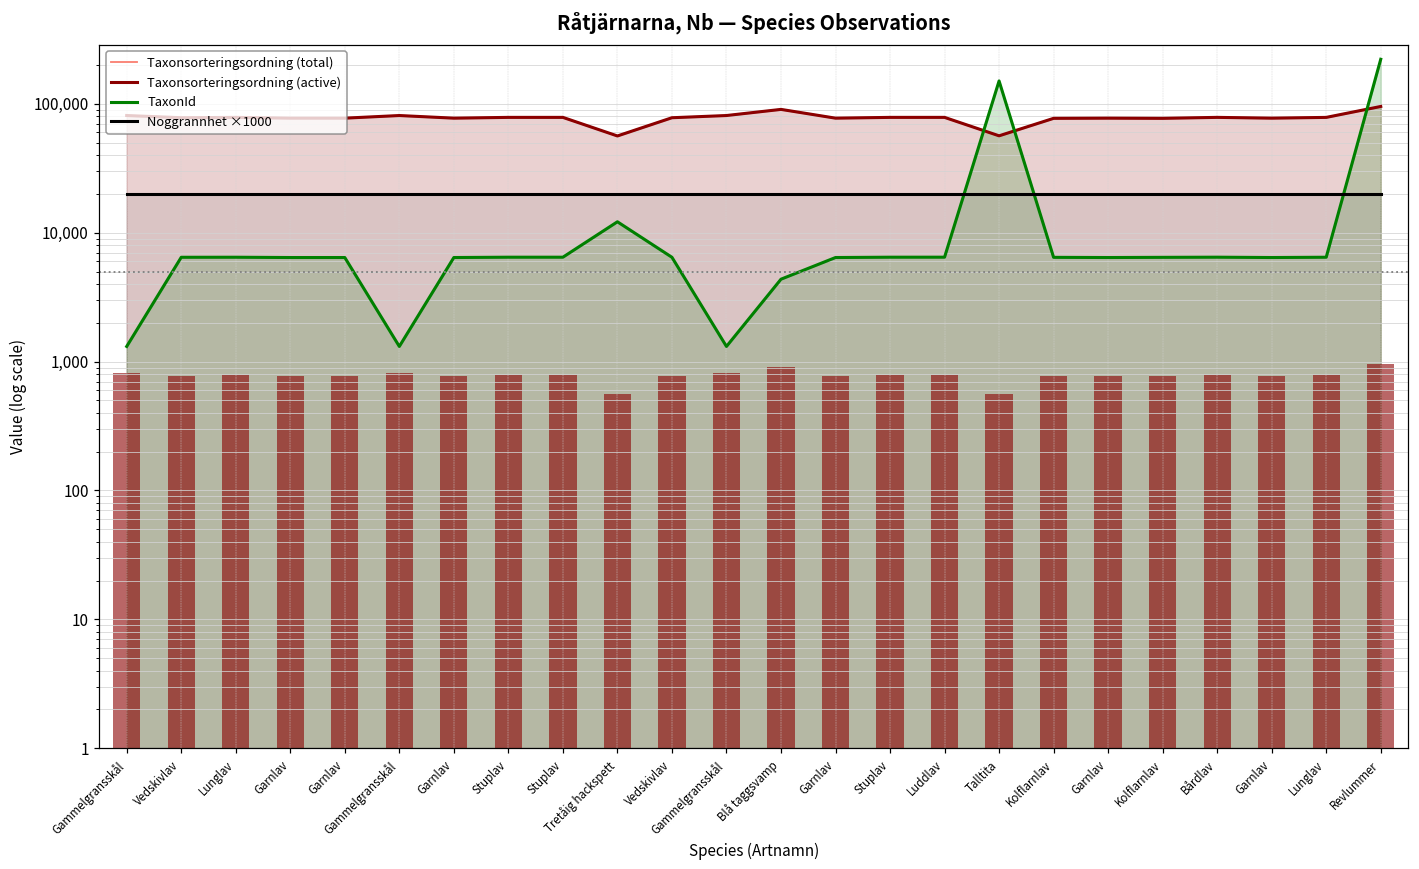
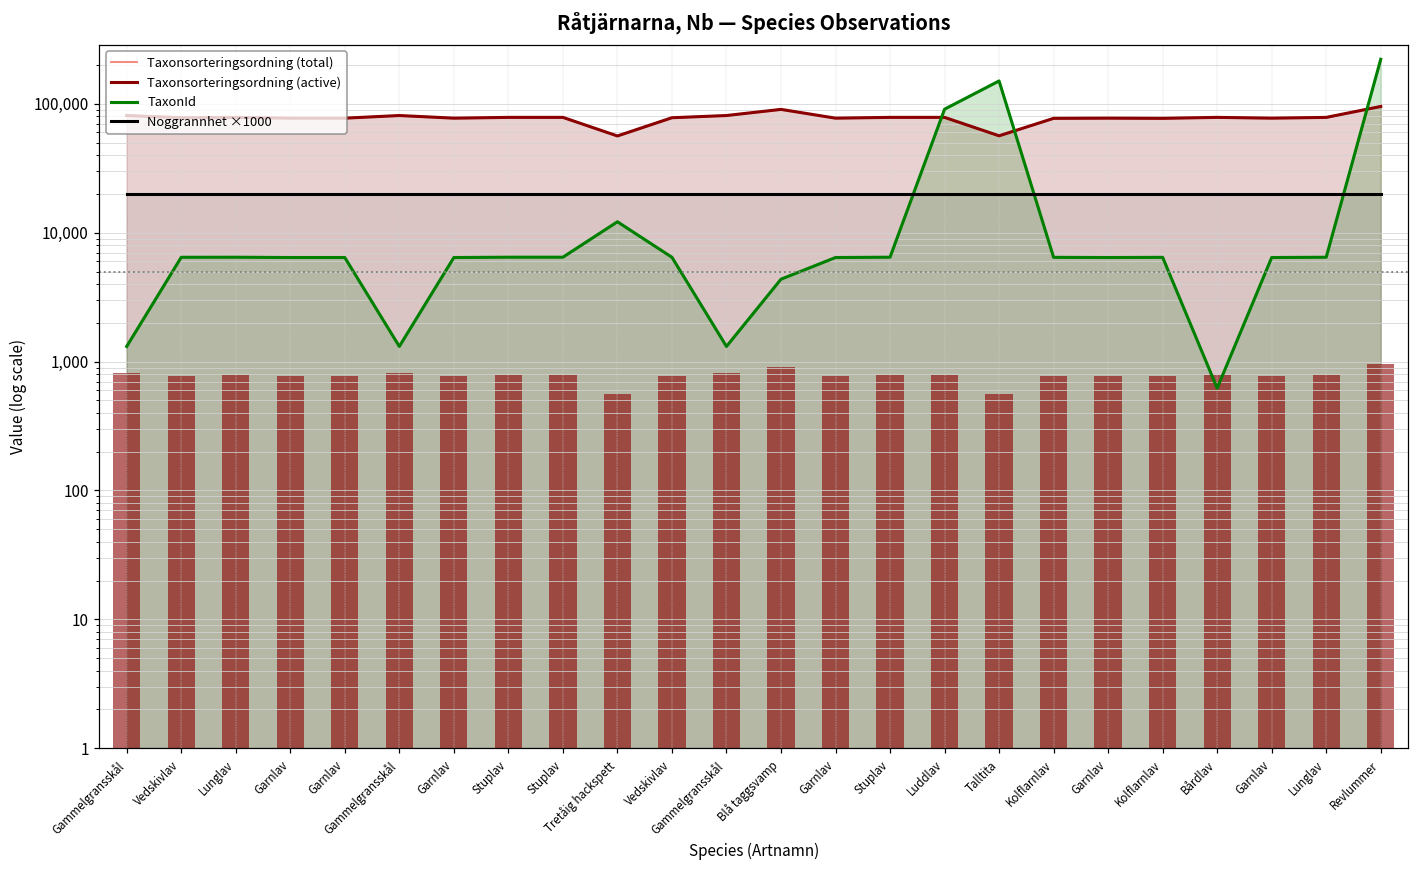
  {
    "TaxonId": {
      "Tretåig hackspett": "12,000",
      "Blå taggsvamp": "4,400",
-     "Luddlav": "6,000",
+     "Luddlav": "90,000",
      "Talltita": "150,000",
-     "Bårdlav": "6,000",
+     "Bårdlav": "600",
      "Revlummer": "220,000"
    },
    "Noggrannhet ×1000": {
      "Tretåig hackspett": "20,000",
      "Blå taggsvamp": "20,000",
      "Luddlav": "20,000",
      "Talltita": "20,000",
      "Bårdlav": "20,000",
      "Revlummer": "20,000"
    }
  }
